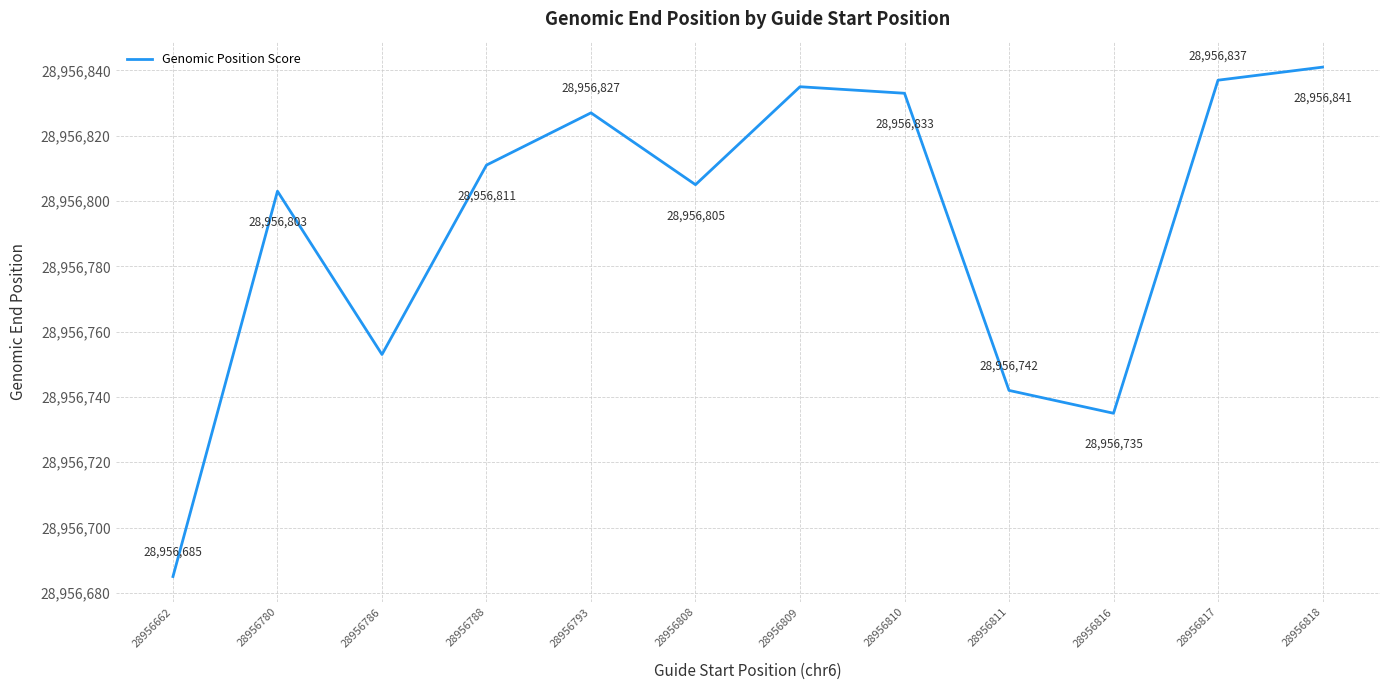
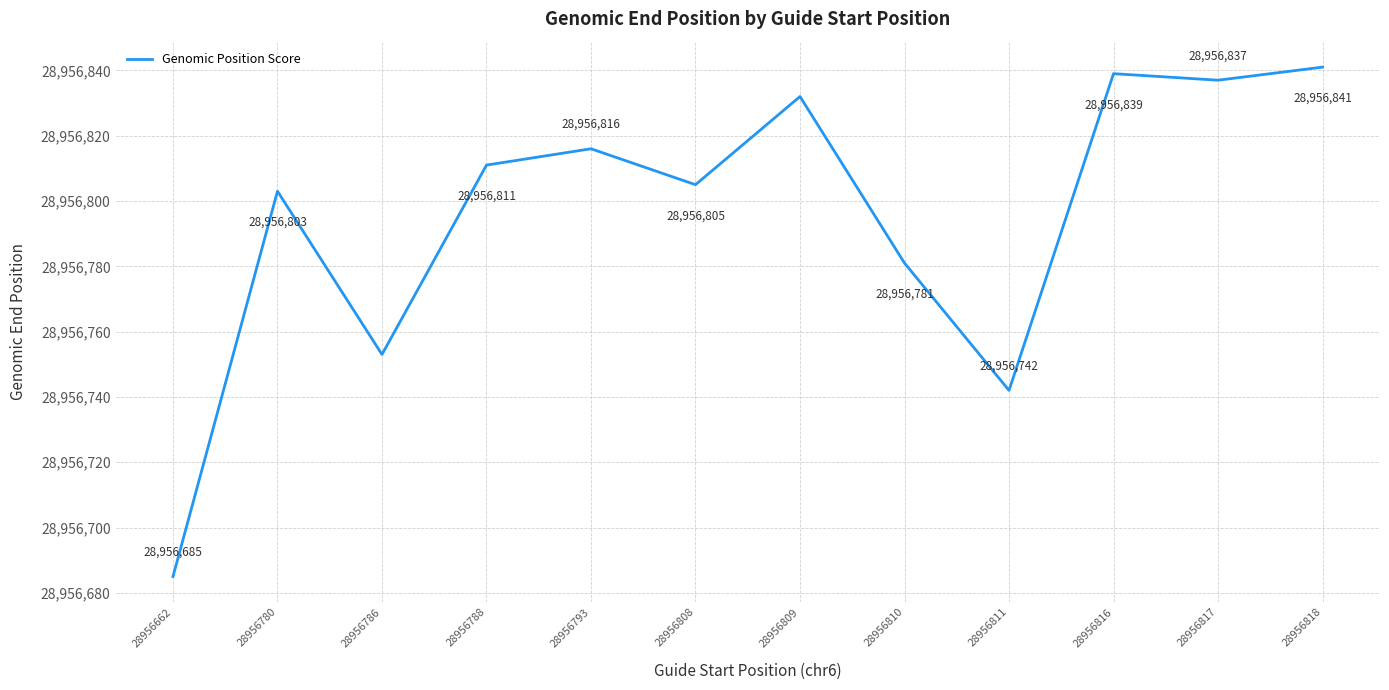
  {
    "28956662": "28,956,685",
    "28956780": "28,956,803",
    "28956788": "28,956,811",
-   "28956793": "28,956,827",
+   "28956793": "28,956,816",
    "28956808": "28,956,805",
-   "28956809": "28,956,835",
-   "28956810": "28,956,833",
+   "28956809": "28,956,832",
+   "28956810": "28,956,781",
    "28956811": "28,956,742",
-   "28956816": "28,956,735",
+   "28956816": "28,956,839",
    "28956817": "28,956,837",
    "28956818": "28,956,841"
  }
